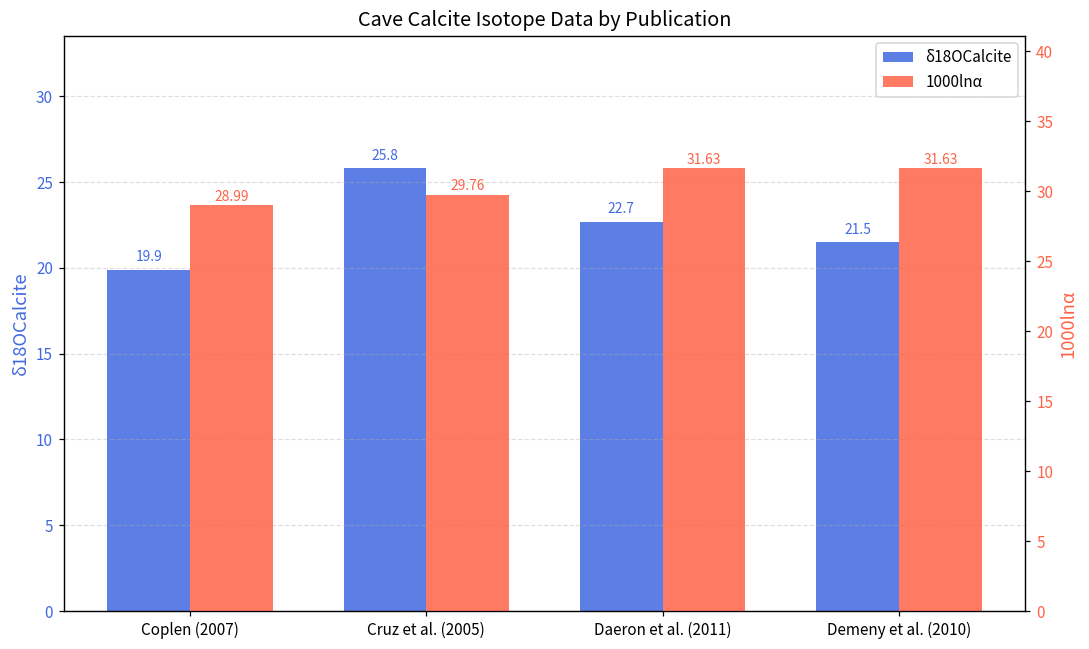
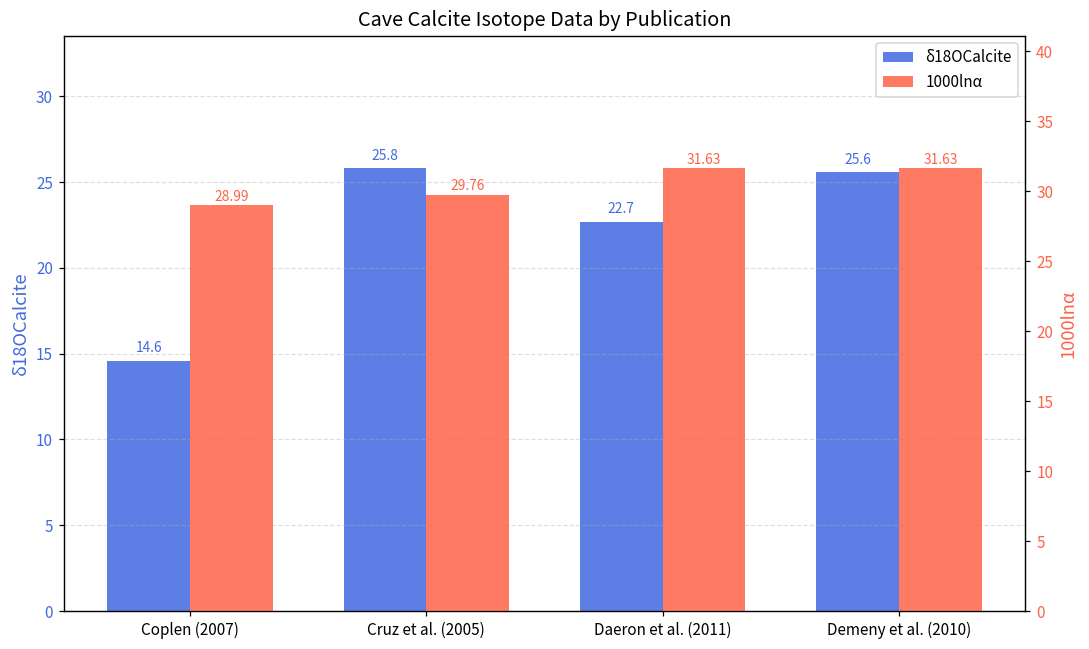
  {
    "δ18OCalcite": {
-     "Coplen (2007)": 19.9,
+     "Coplen (2007)": 14.6,
      "Cruz et al. (2005)": 25.8,
      "Daeron et al. (2011)": 22.7,
-     "Demeny et al. (2010)": 21.5
+     "Demeny et al. (2010)": 25.6
    },
    "1000lnα": {
      "Coplen (2007)": 28.99,
      "Cruz et al. (2005)": 29.76,
      "Daeron et al. (2011)": 31.63,
      "Demeny et al. (2010)": 31.63
    }
  }
